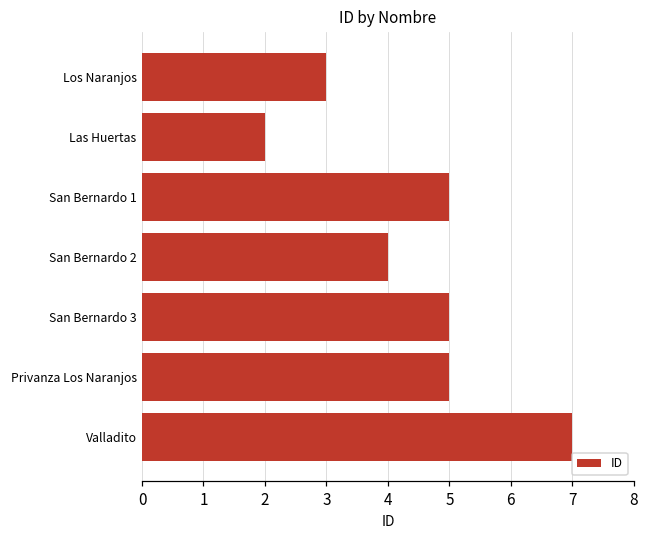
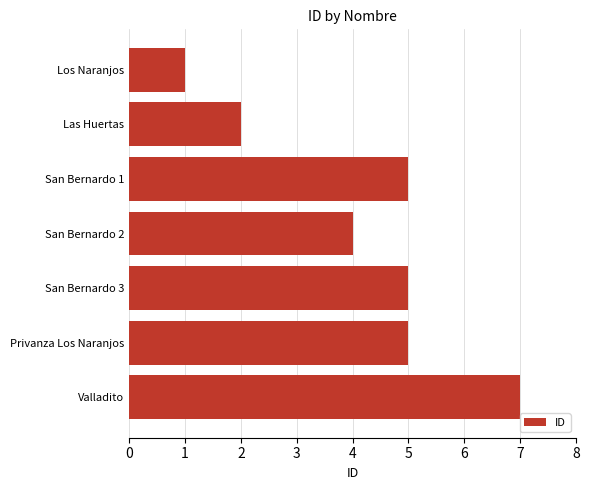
  {
-   "Los Naranjos": 3,
+   "Los Naranjos": 1,
    "Las Huertas": 2,
    "San Bernardo 1": 5,
    "San Bernardo 2": 4,
    "San Bernardo 3": 5,
    "Privanza Los Naranjos": 5,
    "Valladito": 7
  }
